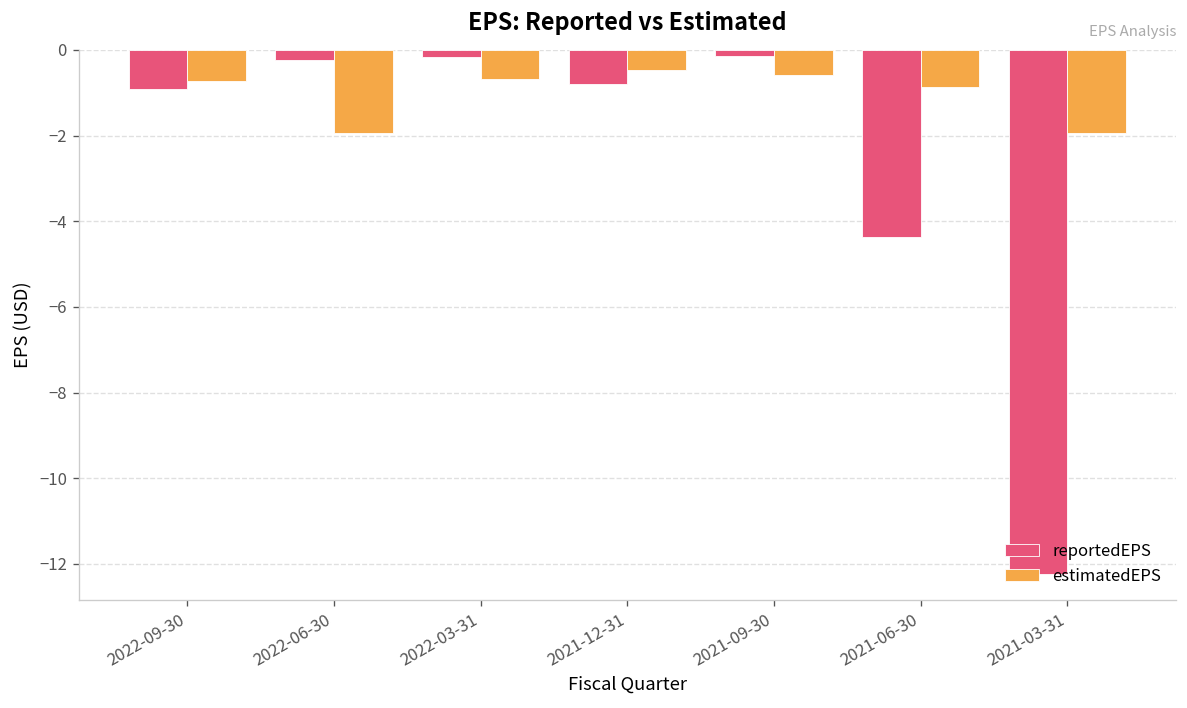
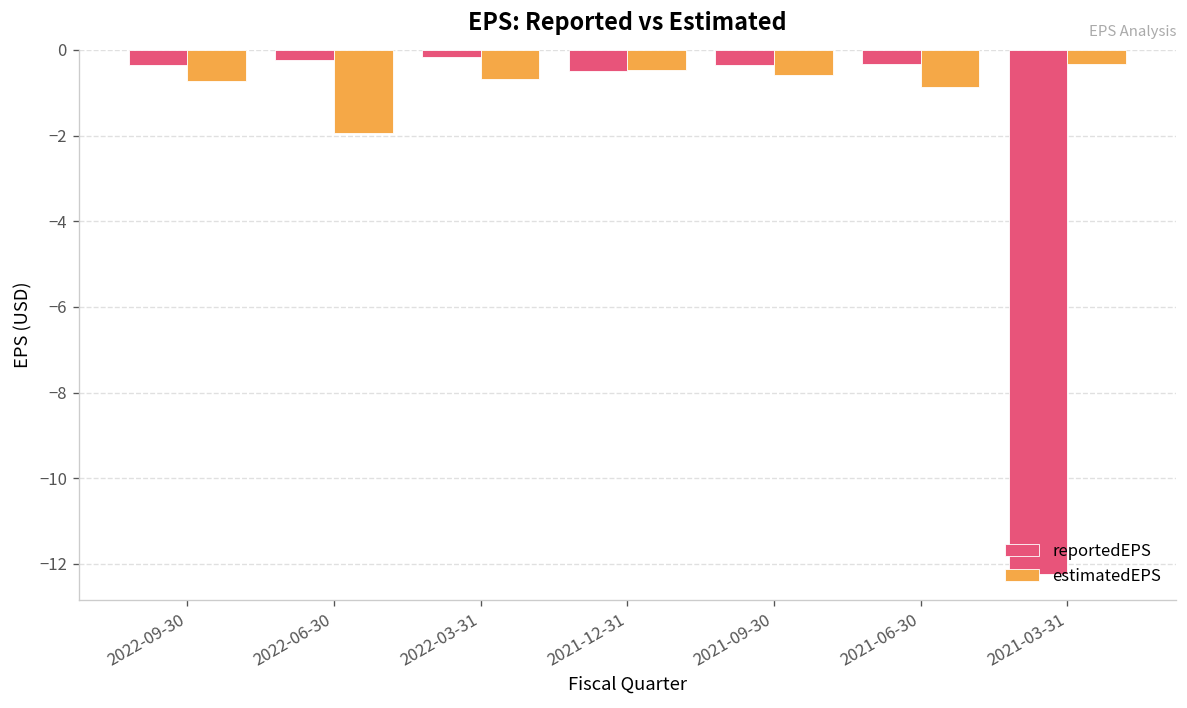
  {
    "reportedEPS": {
-     "2022-09-30": -0.9,
+     "2022-09-30": -0.4,
      "2022-06-30": -0.2,
      "2022-03-31": -0.2,
-     "2021-12-31": -0.8,
-     "2021-09-30": -0.1,
-     "2021-06-30": -4.4,
+     "2021-12-31": -0.5,
+     "2021-09-30": -0.4,
+     "2021-06-30": -0.3,
      "2021-03-31": -12.2
    },
    "estimatedEPS": {
      "2022-09-30": -0.7,
      "2022-06-30": -1.9,
      "2022-03-31": -0.7,
      "2021-12-31": -0.5,
      "2021-09-30": -0.6,
      "2021-06-30": -0.9,
-     "2021-03-31": -1.9
+     "2021-03-31": -0.3
    }
  }
